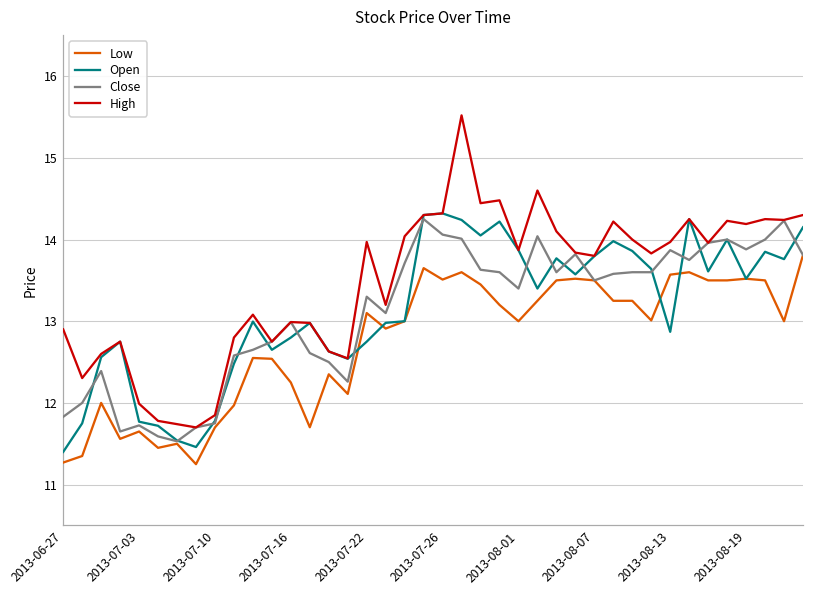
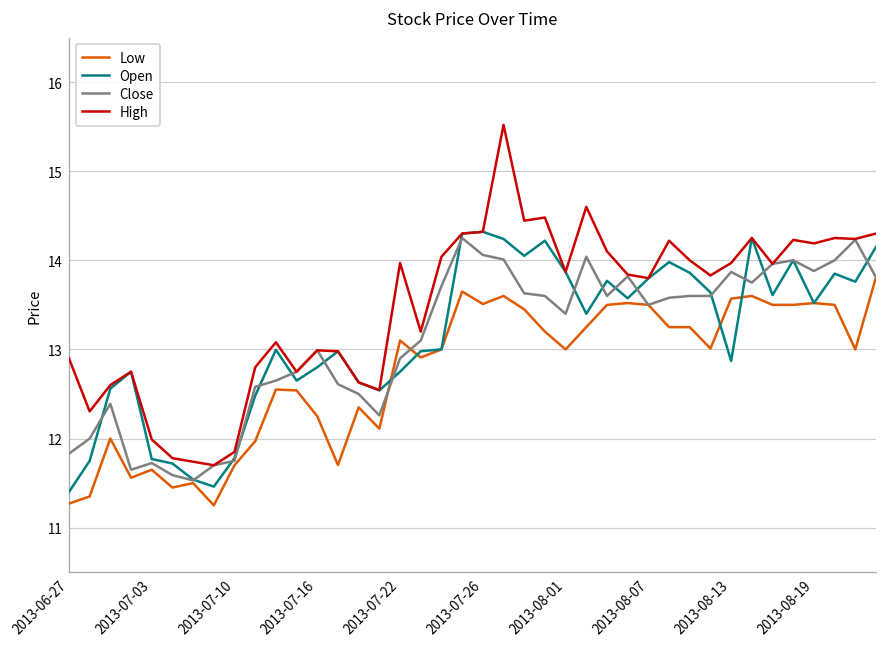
  {
    "Low": {
      "2013-06-27": 11.3,
      "2013-07-03": 11.7,
      "2013-07-10": 11.7,
      "2013-07-16": 12.3,
      "2013-07-22": 13.1,
      "2013-07-26": 13.5,
      "2013-08-01": 13.0,
      "2013-08-13": 13.6
    },
    "Open": {
      "2013-06-27": 11.4,
      "2013-07-03": 11.8,
      "2013-07-16": 12.8,
      "2013-07-22": 12.8,
      "2013-08-13": 12.9
    },
    "Close": {
      "2013-06-27": 11.8,
      "2013-07-03": 11.7,
-     "2013-07-22": 13.3,
+     "2013-07-22": 12.9,
      "2013-07-26": 14.1,
      "2013-08-01": 13.4,
      "2013-08-13": 13.9,
      "2013-08-19": 13.9
    },
    "High": {
      "2013-06-27": 12.9,
      "2013-07-03": 12.0,
      "2013-07-10": 11.9,
      "2013-07-22": 14.0,
      "2013-08-13": 14.0,
      "2013-08-19": 14.2
    }
  }
